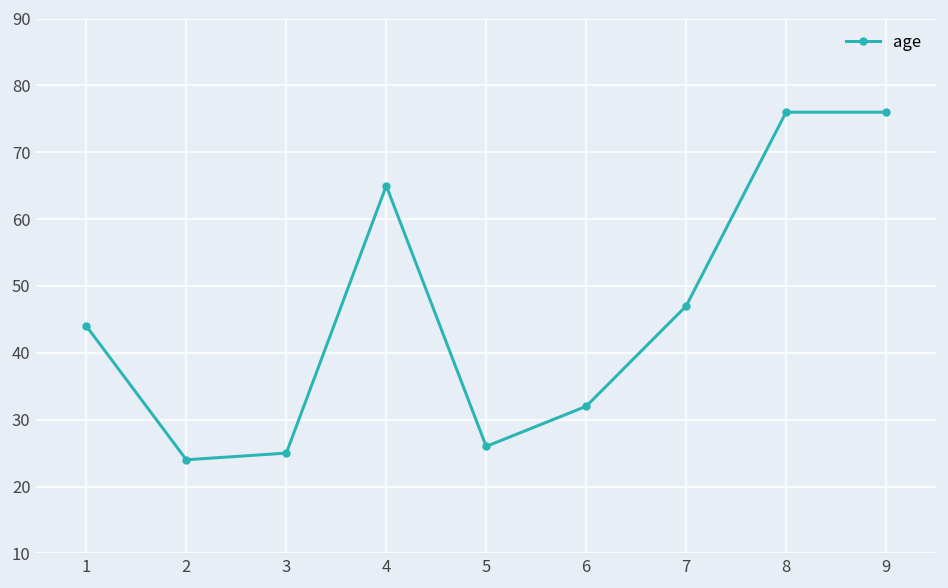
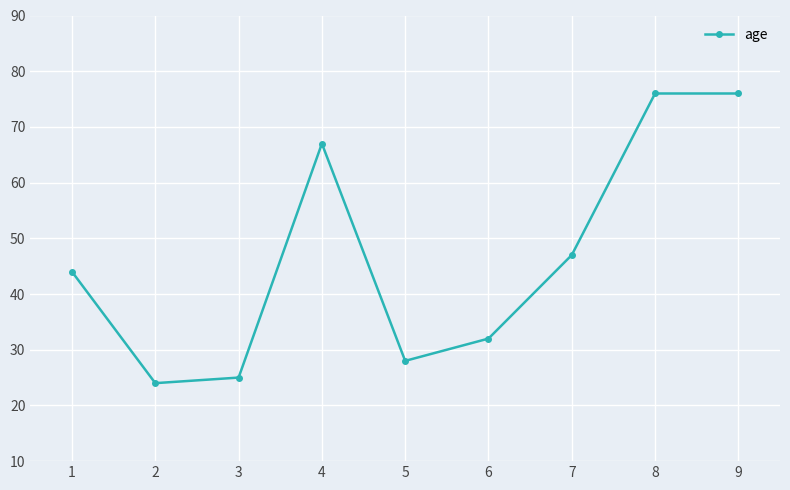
  {
    "1": 44,
    "2": 24,
    "3": 25,
-   "4": 65,
-   "5": 26,
+   "4": 67,
+   "5": 28,
    "6": 32,
    "7": 47,
    "8": 76,
    "9": 76
  }
